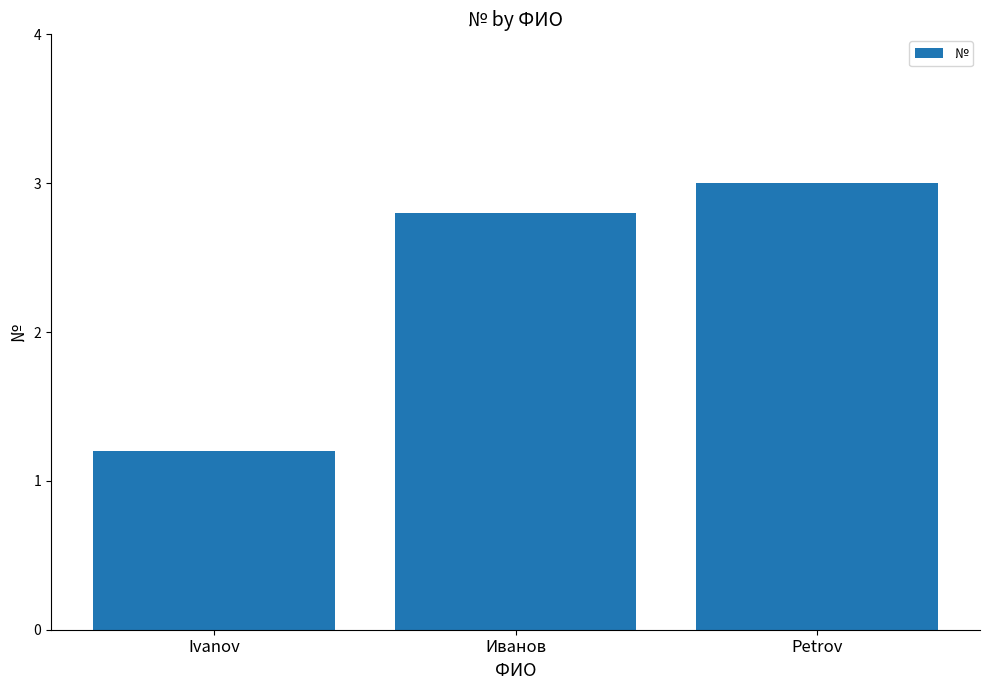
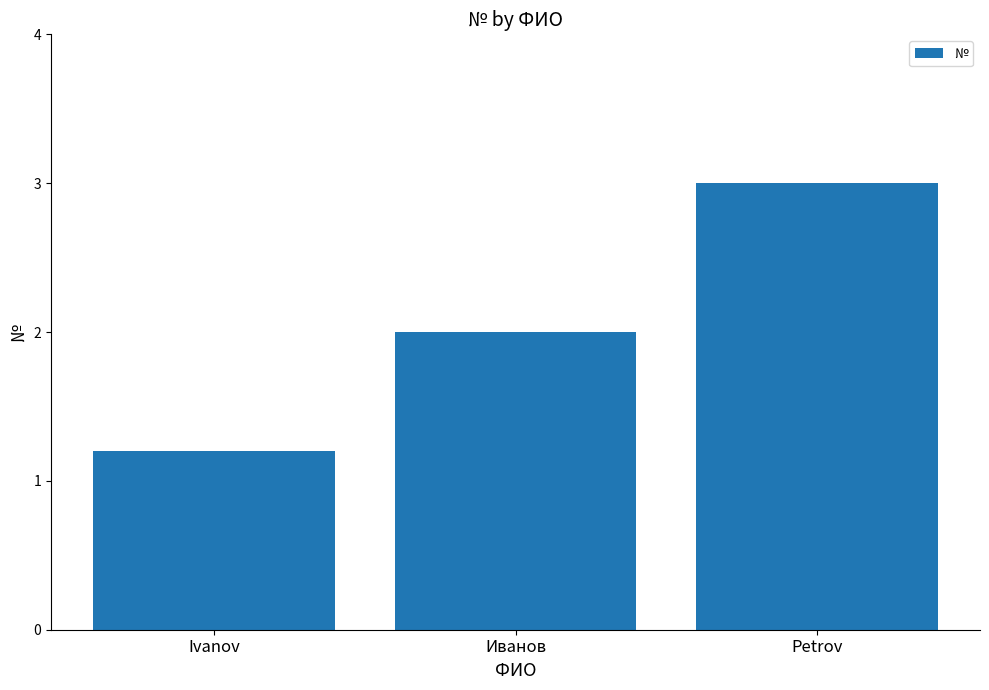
  {
    "Ivanov": 1.2,
-   "Иванов": 2.8,
+   "Иванов": 2.0,
    "Petrov": 3.0
  }
